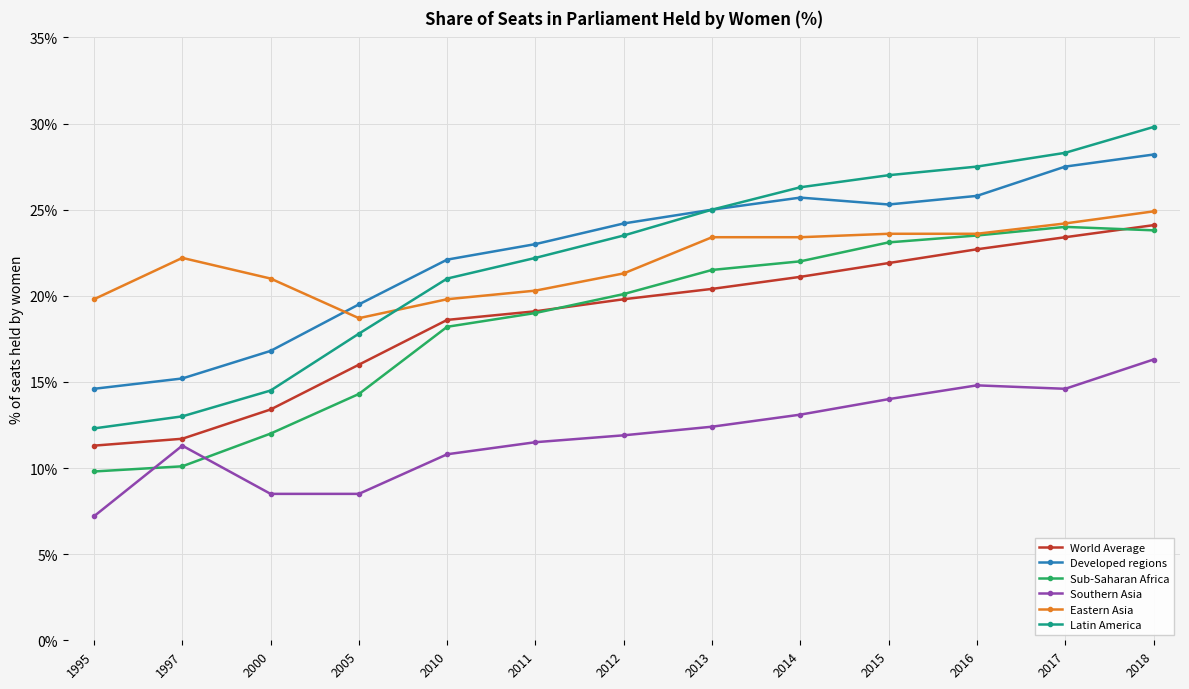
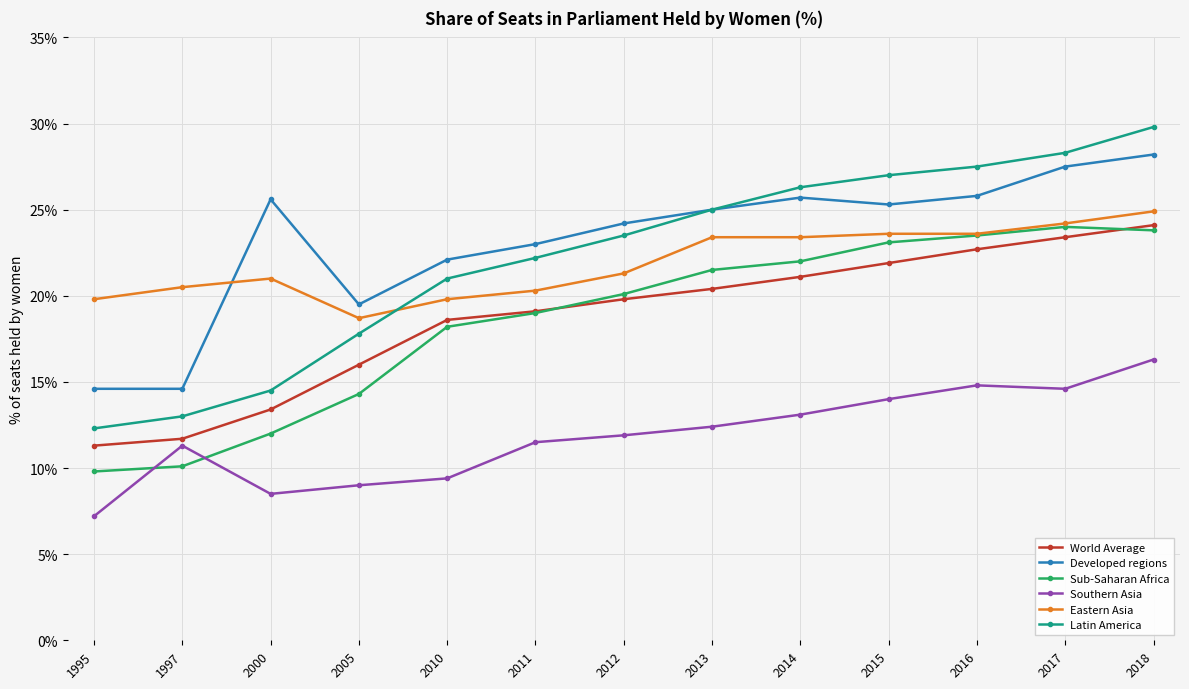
  {
    "World Average": {
      "1995": "11.3%",
      "1997": "11.7%",
      "2000": "13.4%",
      "2005": "16.0%",
      "2010": "18.6%",
      "2012": "19.8%",
      "2013": "20.4%",
      "2014": "21.1%",
      "2015": "21.9%",
      "2016": "22.7%",
      "2017": "23.4%",
      "2018": "24.1%"
    },
    "Developed regions": {
      "1995": "14.6%",
-     "1997": "15.2%",
-     "2000": "16.8%",
+     "1997": "14.6%",
+     "2000": "25.6%",
      "2005": "19.5%",
      "2010": "22.1%",
      "2011": "23.0%",
      "2012": "24.2%",
      "2014": "25.7%",
      "2015": "25.3%",
      "2016": "25.8%",
      "2017": "27.5%",
      "2018": "28.2%"
    },
    "Southern Asia": {
      "1995": "7.2%",
      "1997": "11.3%",
      "2000": "8.5%",
-     "2005": "8.5%",
-     "2010": "10.8%",
+     "2005": "9.0%",
+     "2010": "9.4%",
      "2011": "11.5%",
      "2012": "11.9%",
      "2013": "12.4%",
      "2014": "13.1%",
      "2015": "14.0%",
      "2016": "14.8%",
      "2017": "14.6%",
      "2018": "16.3%"
    },
    "Eastern Asia": {
      "1995": "19.8%",
-     "1997": "22.2%",
+     "1997": "20.5%",
      "2000": "21.0%",
      "2005": "18.7%",
      "2010": "19.8%",
      "2011": "20.3%",
      "2012": "21.3%",
      "2013": "23.4%",
      "2014": "23.4%",
      "2015": "23.6%",
      "2017": "24.2%",
      "2018": "24.9%"
    }
  }
